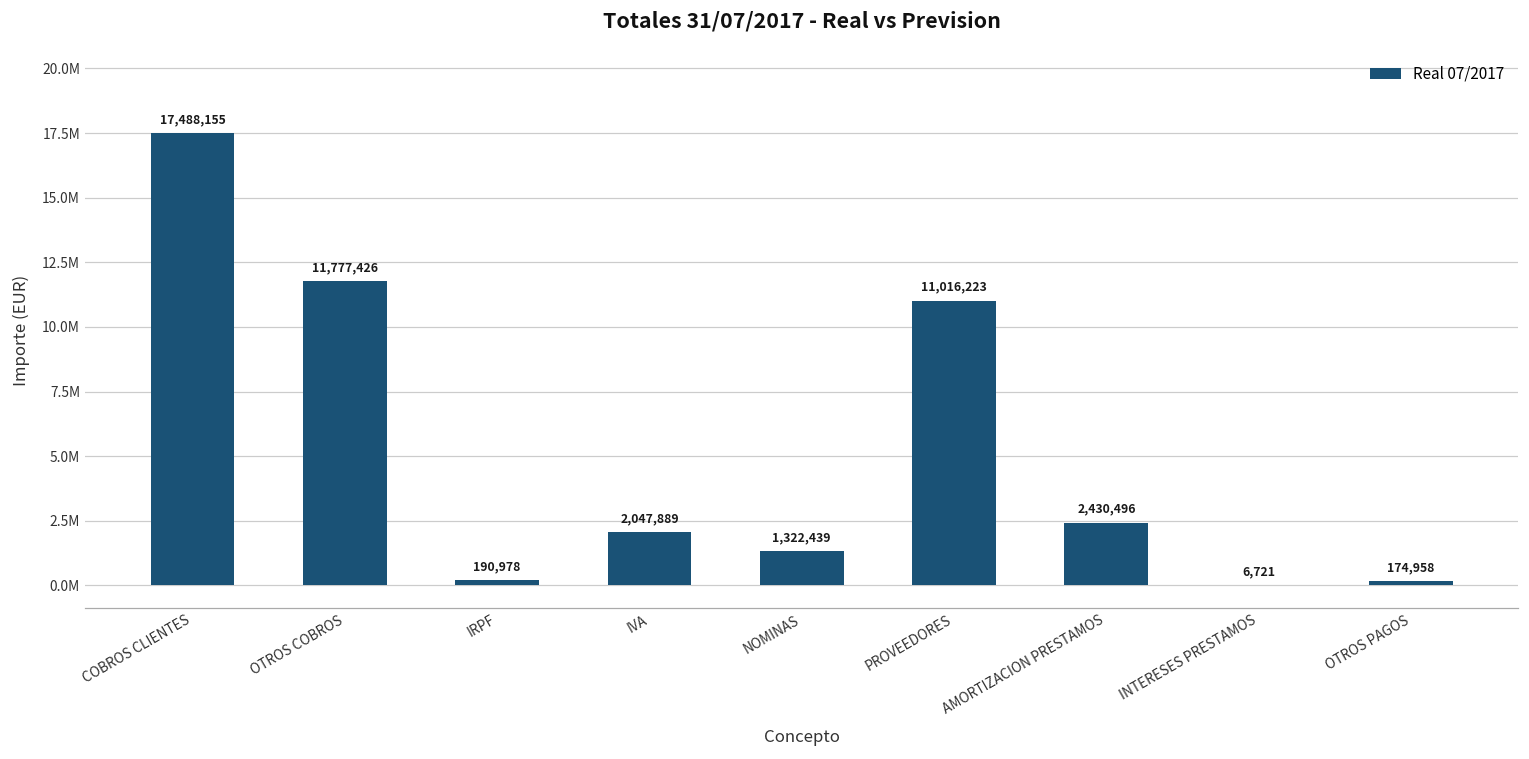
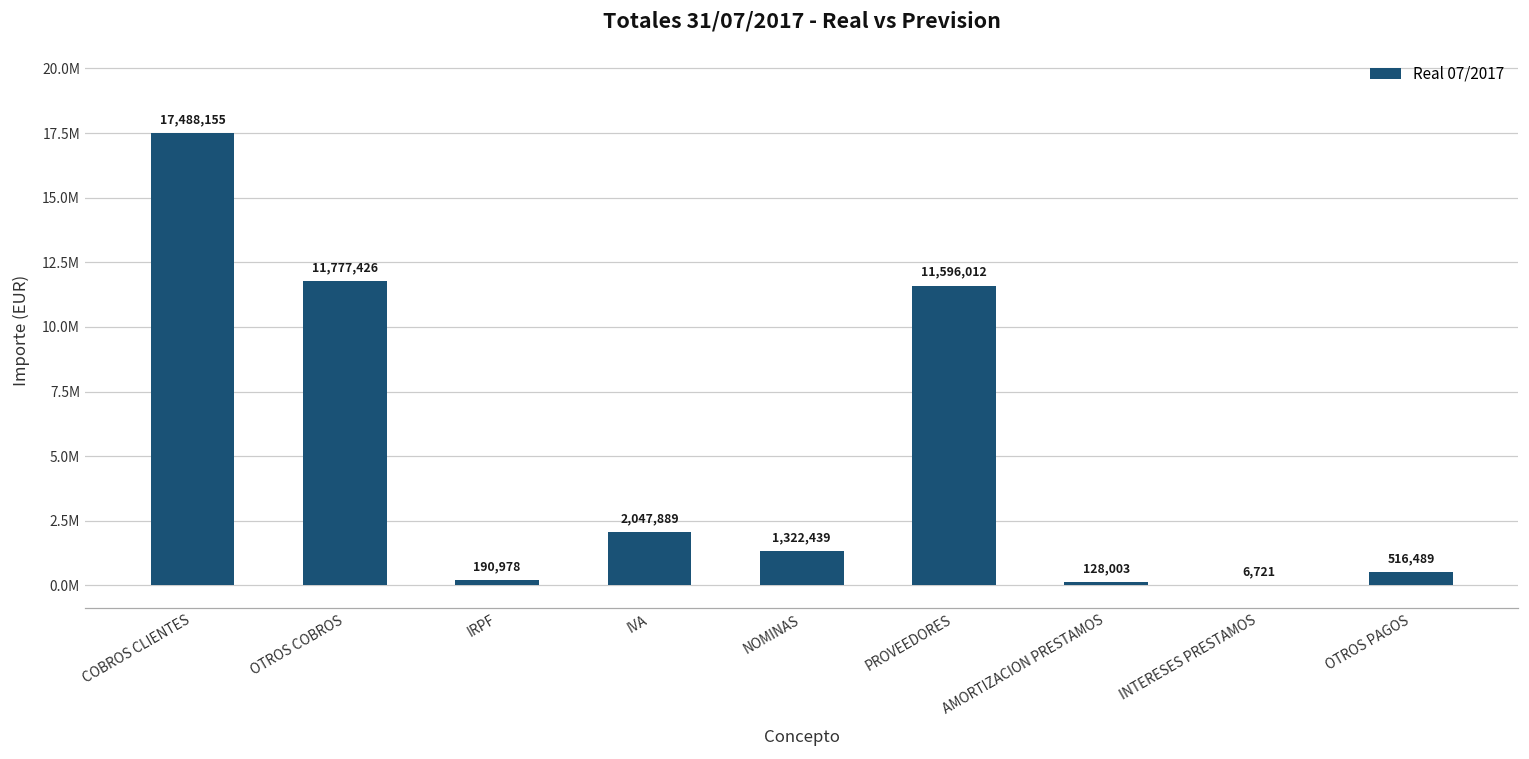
  {
    "COBROS CLIENTES": "17,488,155",
    "OTROS COBROS": "11,777,426",
    "IRPF": "190,978",
    "IVA": "2,047,889",
    "NOMINAS": "1,322,439",
-   "PROVEEDORES": "11,016,223",
-   "AMORTIZACION PRESTAMOS": "2,430,496",
+   "PROVEEDORES": "11,596,012",
+   "AMORTIZACION PRESTAMOS": "128,003",
    "INTERESES PRESTAMOS": "6,721",
-   "OTROS PAGOS": "174,958"
+   "OTROS PAGOS": "516,489"
  }
